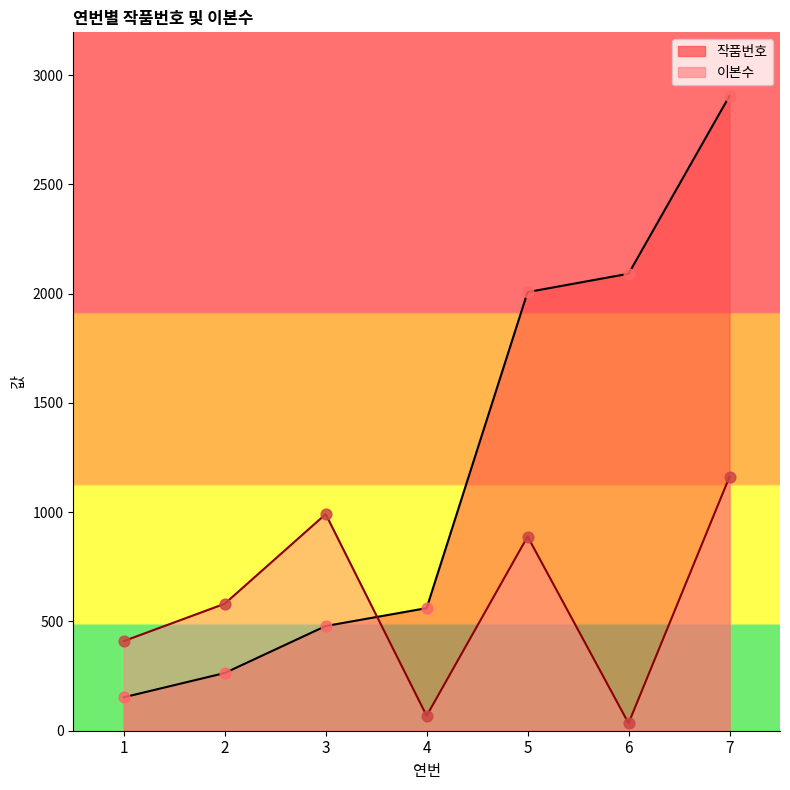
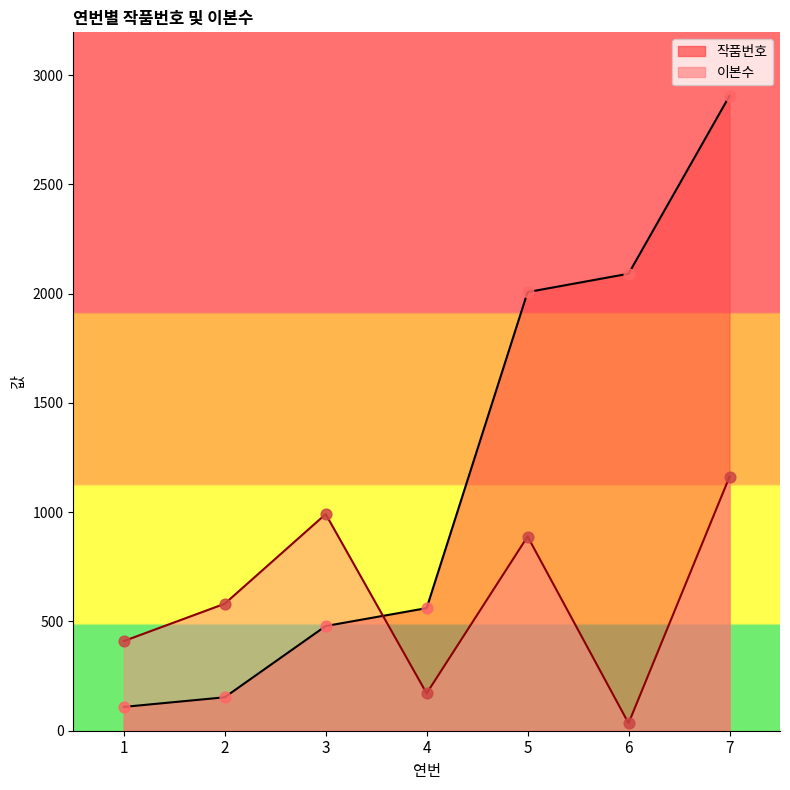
  {
    "작품번호": {
-     "1": 150,
-     "2": 260,
+     "1": 110,
+     "2": 150,
      "3": 480,
      "4": 560,
      "5": 2010,
      "6": 2090,
      "7": 2910
    },
    "이본수": {
      "1": 410,
      "2": 580,
      "3": 990,
-     "4": 70,
+     "4": 170,
      "5": 890,
      "6": 30,
      "7": 1160
    }
  }
